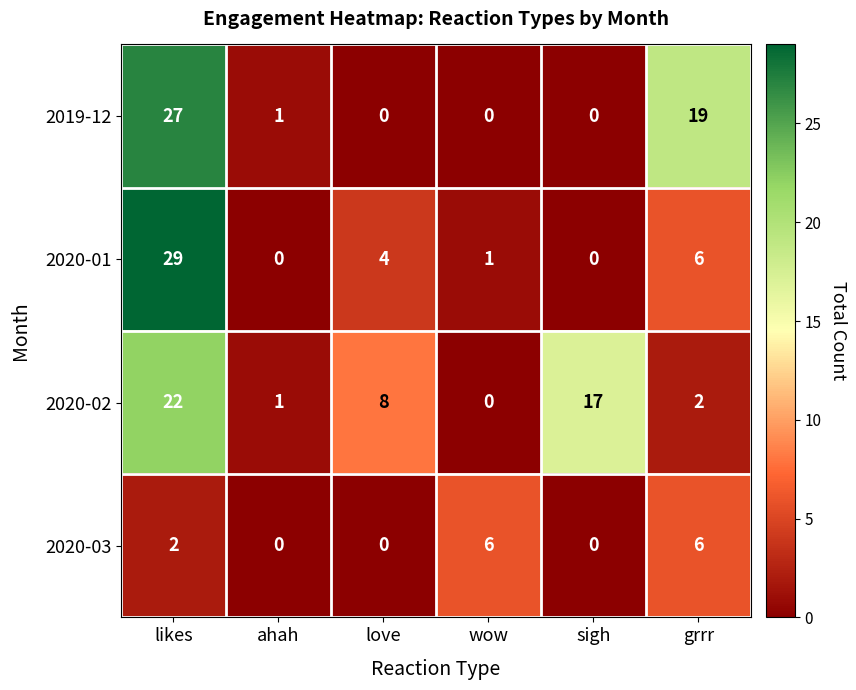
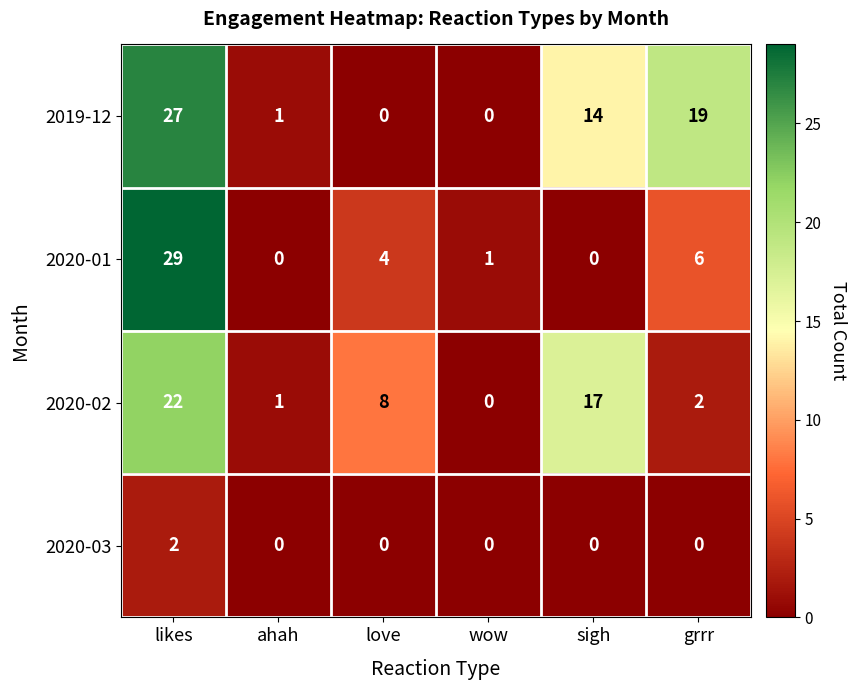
  {
    "2019-12": {
      "likes": 27,
      "ahah": 1,
      "love": 0,
      "wow": 0,
-     "sigh": 0,
+     "sigh": 14,
      "grrr": 19
    },
    "2020-01": {
      "likes": 29,
      "ahah": 0,
      "love": 4,
      "wow": 1,
      "sigh": 0,
      "grrr": 6
    },
    "2020-02": {
      "likes": 22,
      "ahah": 1,
      "love": 8,
      "wow": 0,
      "sigh": 17,
      "grrr": 2
    },
    "2020-03": {
      "likes": 2,
      "ahah": 0,
      "love": 0,
-     "wow": 6,
+     "wow": 0,
      "sigh": 0,
-     "grrr": 6
+     "grrr": 0
    }
  }
